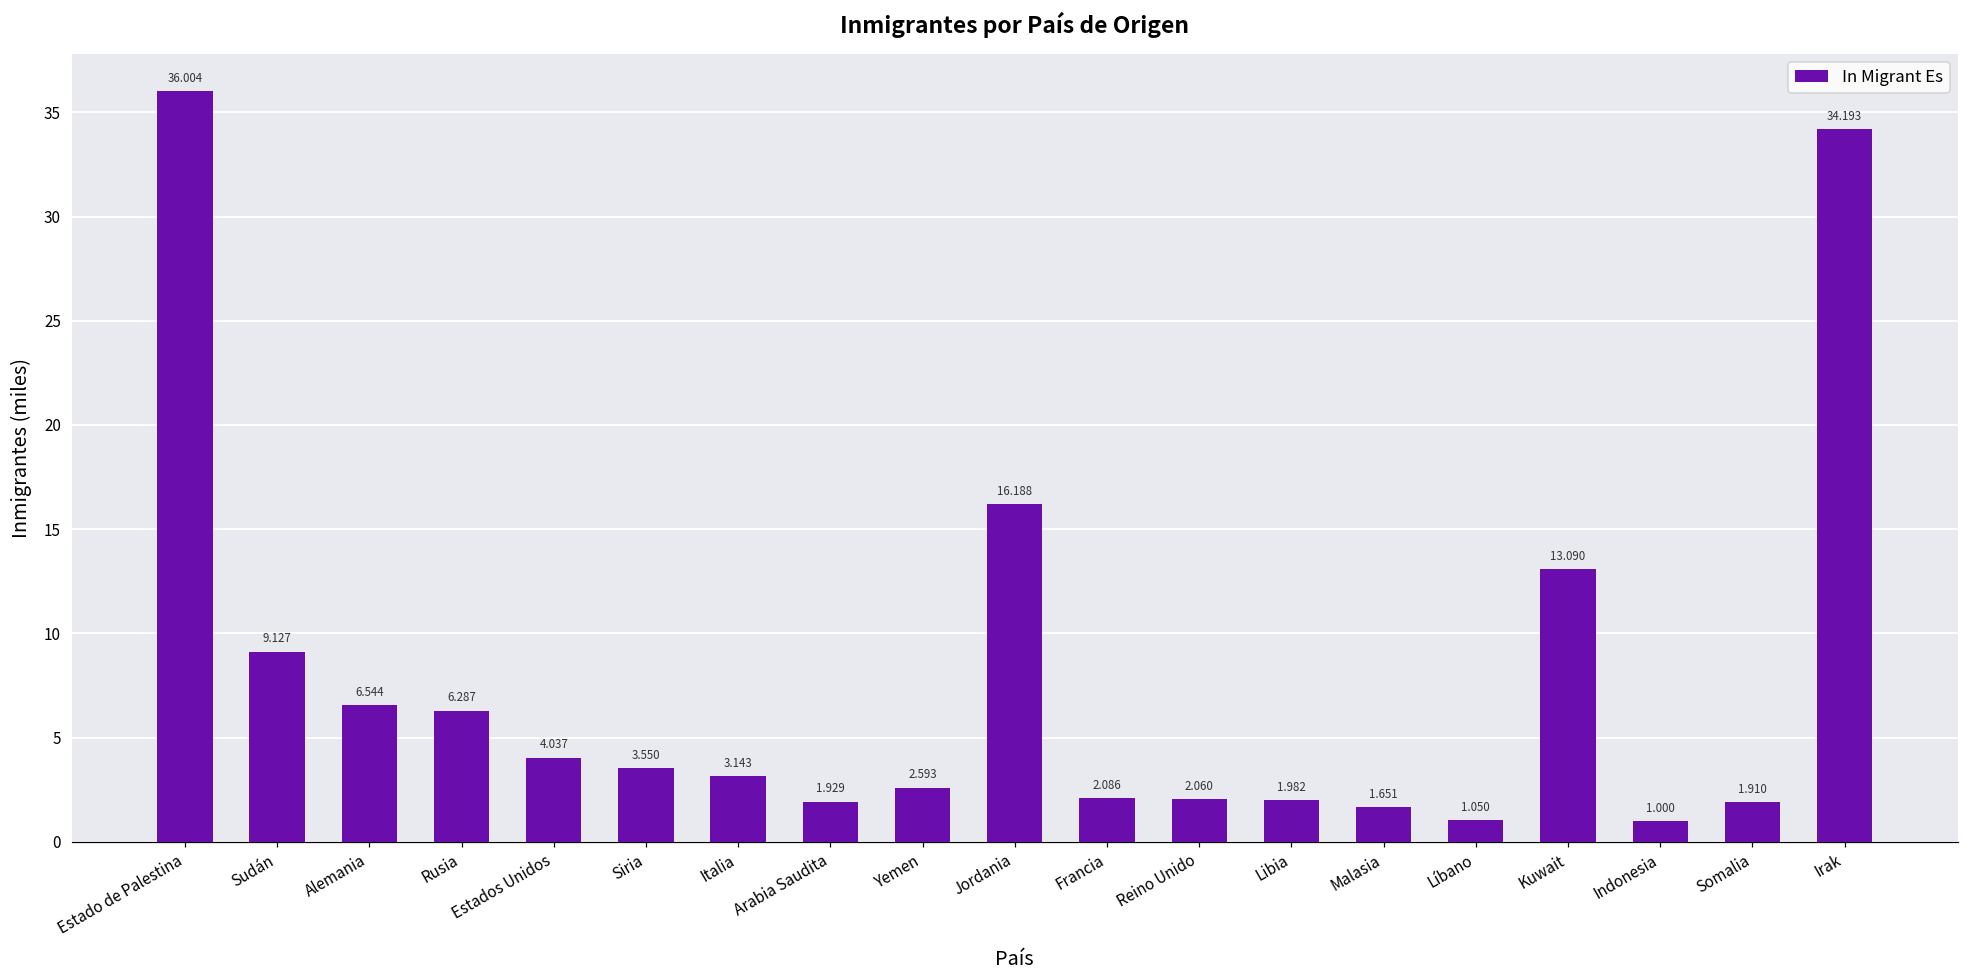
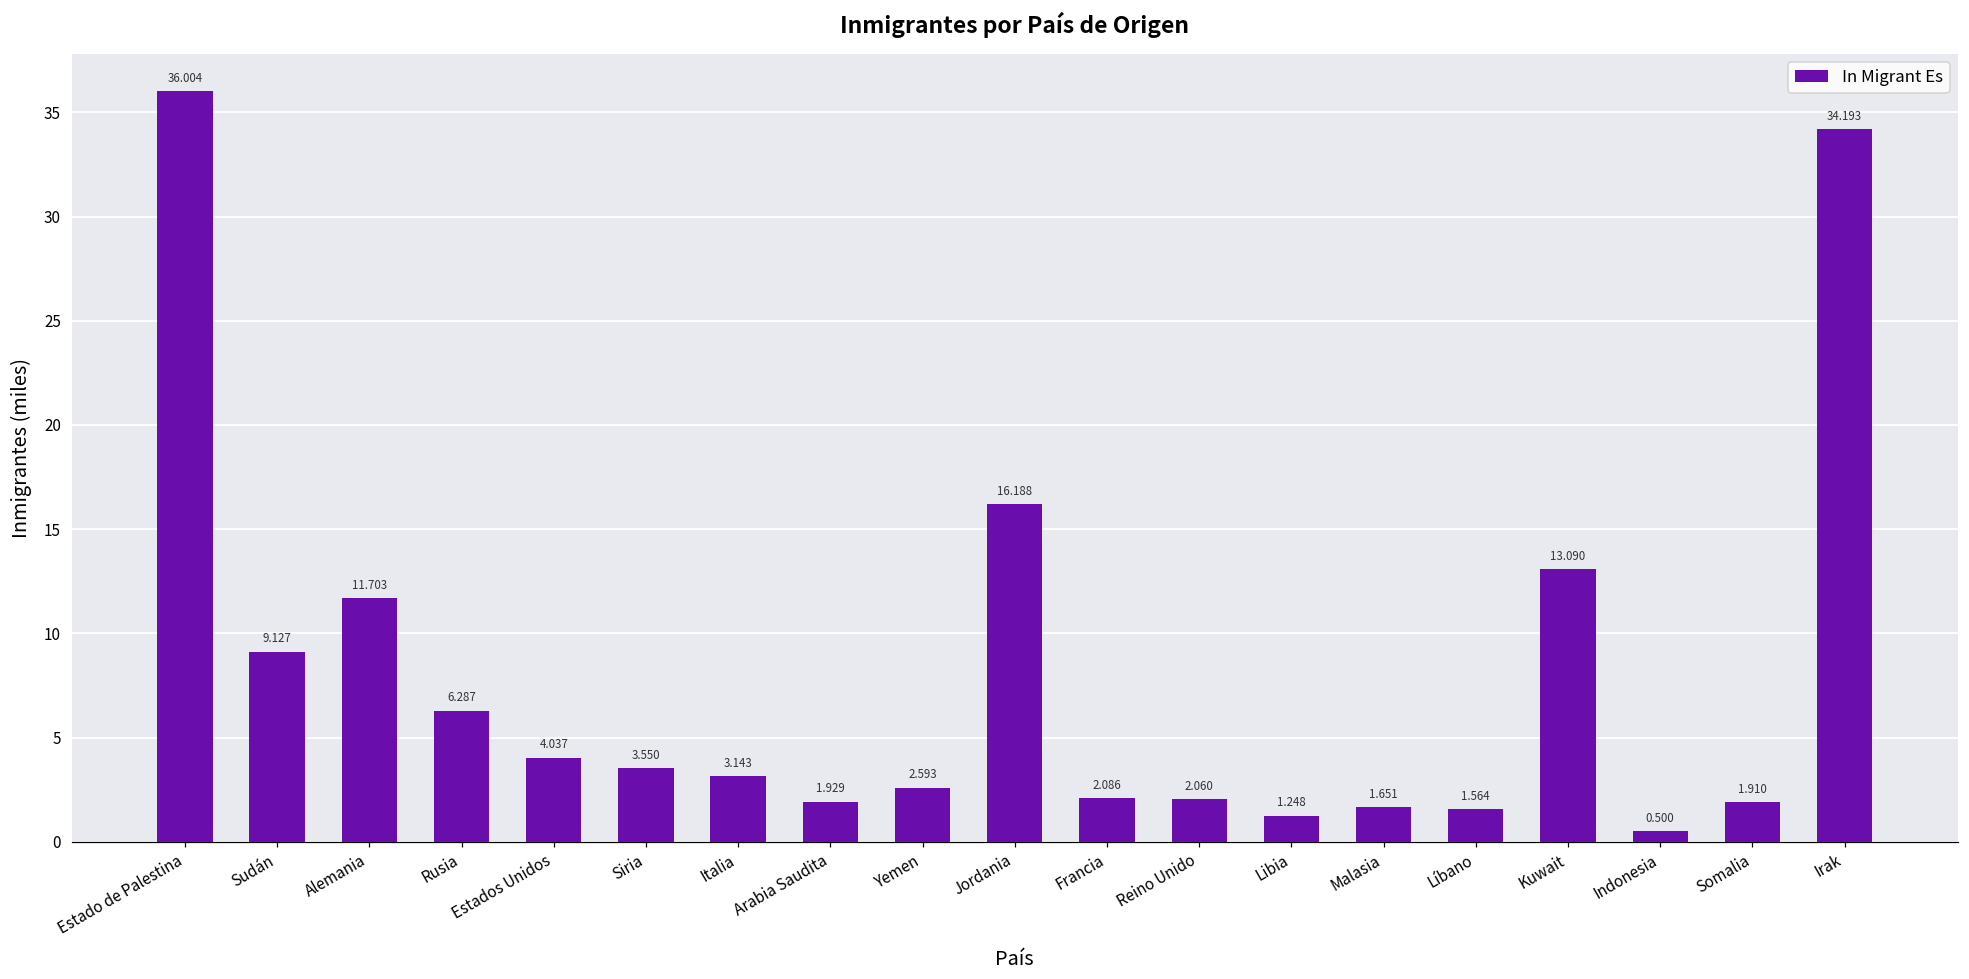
  {
    "Estado de Palestina": 36.004,
    "Sudán": 9.127,
-   "Alemania": 6.544,
+   "Alemania": 11.703,
    "Rusia": 6.287,
    "Estados Unidos": 4.037,
    "Siria": 3.550,
    "Italia": 3.143,
    "Arabia Saudita": 1.929,
    "Yemen": 2.593,
    "Jordania": 16.188,
    "Francia": 2.086,
    "Reino Unido": 2.060,
-   "Libia": 1.982,
+   "Libia": 1.248,
    "Malasia": 1.651,
-   "Líbano": 1.050,
+   "Líbano": 1.564,
    "Kuwait": 13.090,
-   "Indonesia": 1.000,
+   "Indonesia": 0.500,
    "Somalia": 1.910,
    "Irak": 34.193
  }
